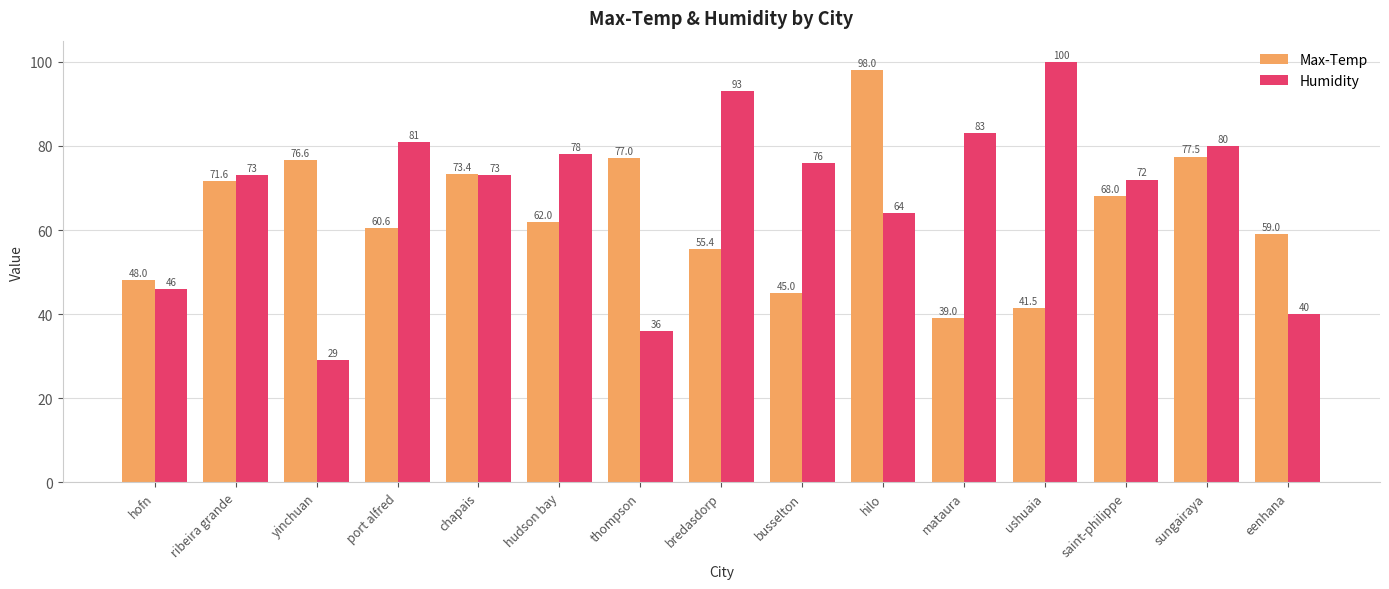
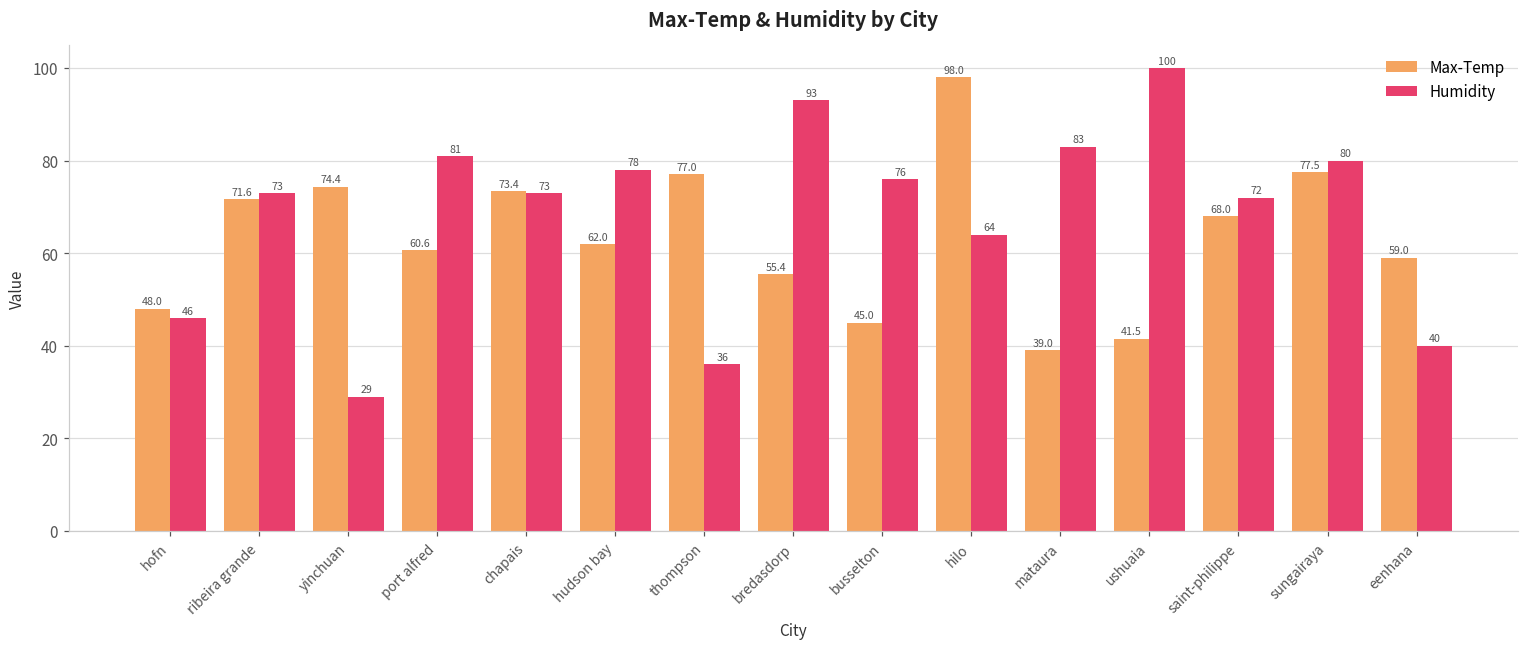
  {
    "Max-Temp": {
      "hofn": 48.0,
      "ribeira grande": 71.6,
-     "yinchuan": 76.6,
+     "yinchuan": 74.4,
      "port alfred": 60.6,
      "chapais": 73.4,
      "hudson bay": 62.0,
      "thompson": 77.0,
      "bredasdorp": 55.4,
      "busselton": 45.0,
      "hilo": 98.0,
      "mataura": 39.0,
      "ushuaia": 41.5,
      "saint-philippe": 68.0,
      "sungairaya": 77.5,
      "eenhana": 59.0
    },
    "Humidity": {
      "hofn": 46,
      "ribeira grande": 73,
      "yinchuan": 29,
      "port alfred": 81,
      "chapais": 73,
      "hudson bay": 78,
      "thompson": 36,
      "bredasdorp": 93,
      "busselton": 76,
      "hilo": 64,
      "mataura": 83,
      "ushuaia": 100,
      "saint-philippe": 72,
      "sungairaya": 80,
      "eenhana": 40
    }
  }
